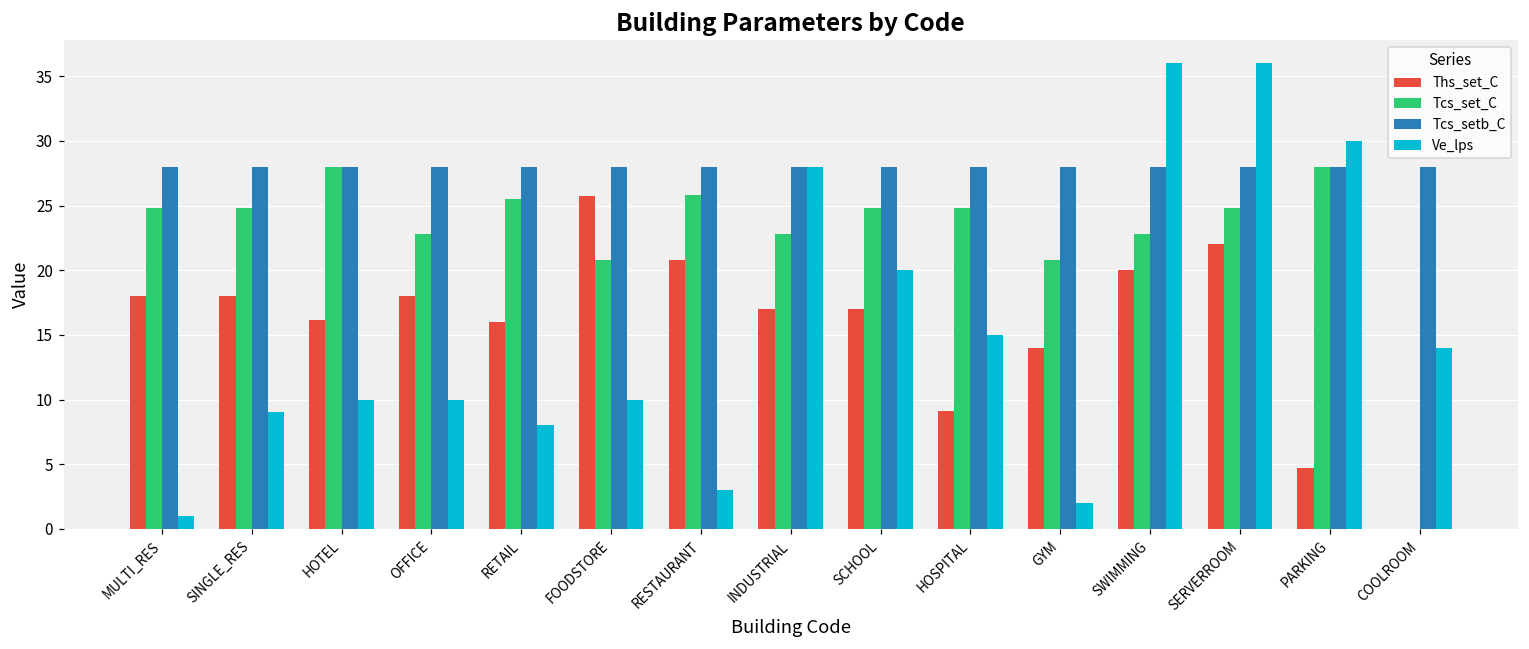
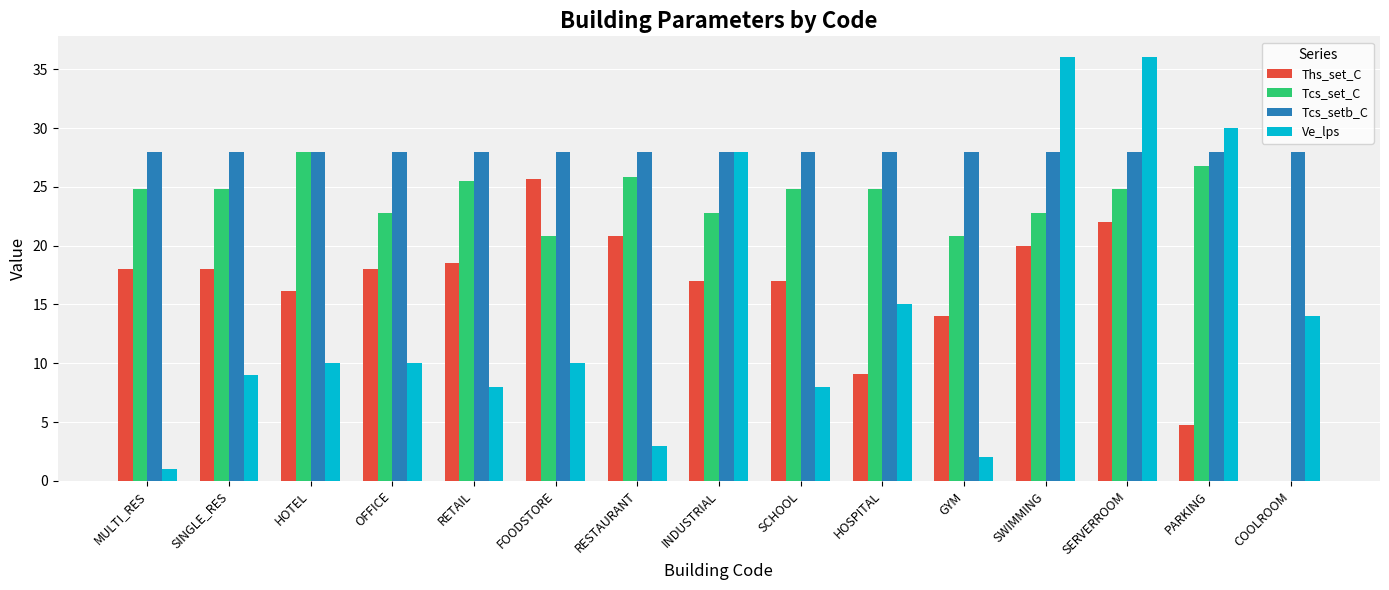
  {
    "Ths_set_C": {
      "MULTI_RES": 18.0,
      "SINGLE_RES": 18.0,
      "HOTEL": 16.1,
      "OFFICE": 18.0,
-     "RETAIL": 16.0,
+     "RETAIL": 18.5,
      "FOODSTORE": 25.7,
      "RESTAURANT": 20.8,
      "INDUSTRIAL": 17.0,
      "SCHOOL": 17.0,
      "HOSPITAL": 9.1,
      "GYM": 14.0,
      "SWIMMING": 20.0,
      "SERVERROOM": 22.0,
      "PARKING": 4.7,
      "COOLROOM": 0.0
    },
    "Tcs_set_C": {
      "MULTI_RES": 24.8,
      "SINGLE_RES": 24.8,
      "HOTEL": 28.0,
      "OFFICE": 22.8,
      "RETAIL": 25.5,
      "FOODSTORE": 20.8,
      "RESTAURANT": 25.8,
      "INDUSTRIAL": 22.8,
      "SCHOOL": 24.8,
      "HOSPITAL": 24.8,
      "GYM": 20.8,
      "SWIMMING": 22.8,
      "SERVERROOM": 24.8,
-     "PARKING": 28.0,
+     "PARKING": 26.8,
      "COOLROOM": 0.0
    },
    "Tcs_setb_C": {
      "MULTI_RES": 28.0,
      "SINGLE_RES": 28.0,
      "HOTEL": 28.0,
      "OFFICE": 28.0,
      "RETAIL": 28.0,
      "FOODSTORE": 28.0,
      "RESTAURANT": 28.0,
      "INDUSTRIAL": 28.0,
      "SCHOOL": 28.0,
      "HOSPITAL": 28.0,
      "GYM": 28.0,
      "SWIMMING": 28.0,
      "SERVERROOM": 28.0,
      "PARKING": 28.0,
      "COOLROOM": 28.0
    },
    "Ve_lps": {
      "MULTI_RES": 1,
      "SINGLE_RES": 9,
      "HOTEL": 10,
      "OFFICE": 10,
      "RETAIL": 8,
      "FOODSTORE": 10,
      "RESTAURANT": 3,
      "INDUSTRIAL": 28,
-     "SCHOOL": 20,
+     "SCHOOL": 8,
      "HOSPITAL": 15,
      "GYM": 2,
      "SWIMMING": 36,
      "SERVERROOM": 36,
      "PARKING": 30,
      "COOLROOM": 14
    }
  }
